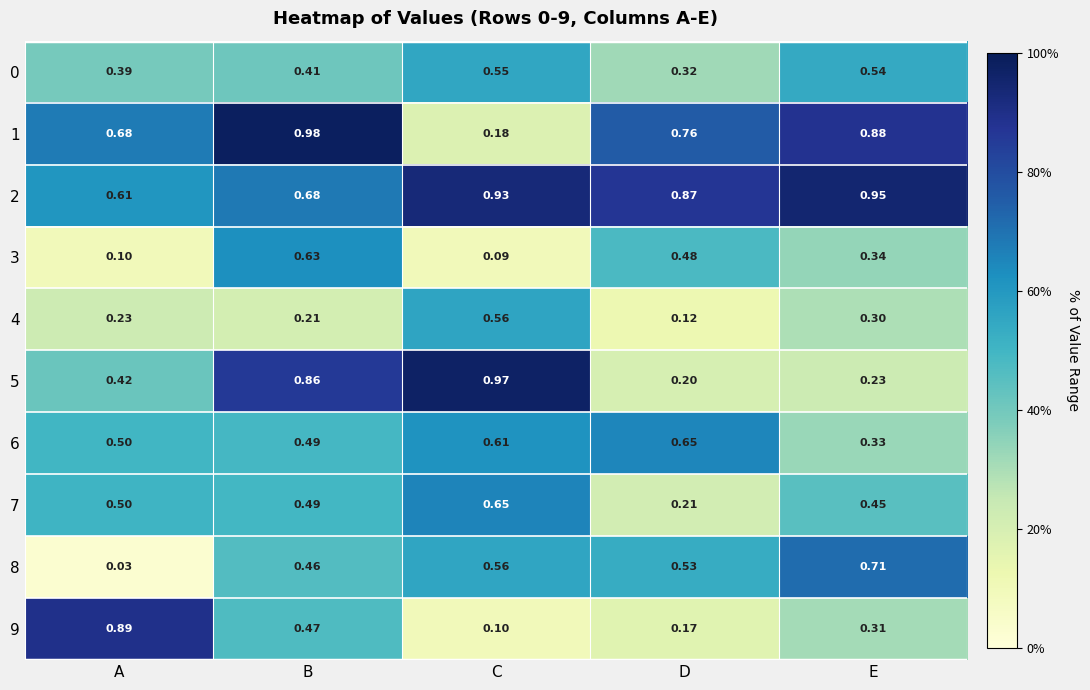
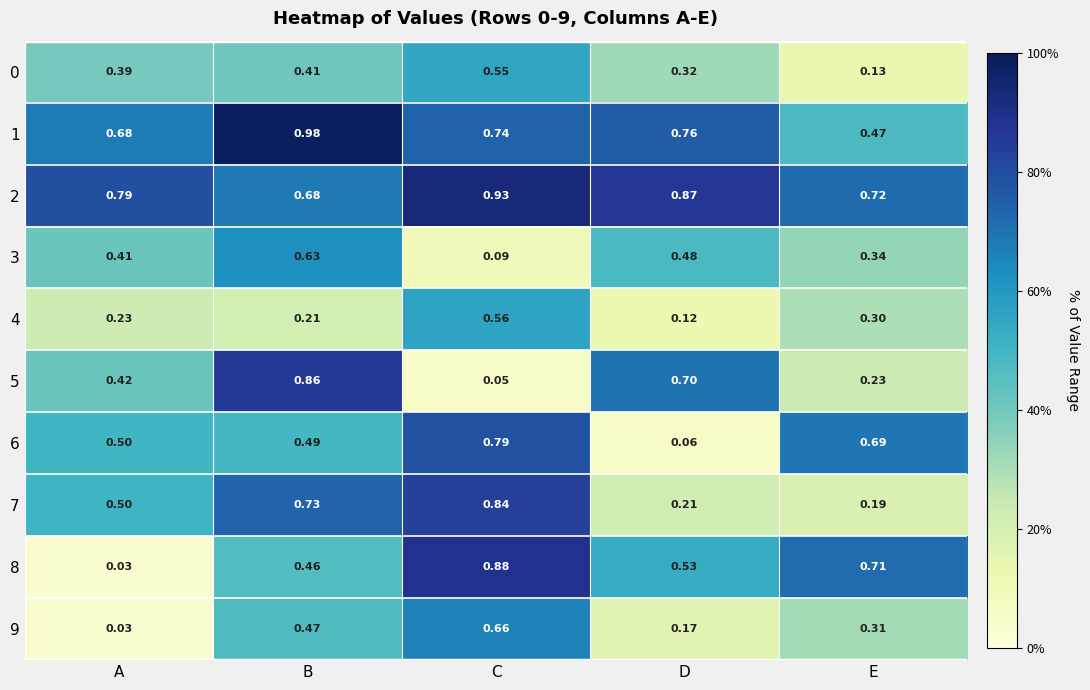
  {
    "0": {
      "A": 0.39,
      "B": 0.41,
      "C": 0.55,
      "D": 0.32,
-     "E": 0.54
+     "E": 0.13
    },
    "1": {
      "A": 0.68,
      "B": 0.98,
-     "C": 0.18,
+     "C": 0.74,
      "D": 0.76,
-     "E": 0.88
+     "E": 0.47
    },
    "2": {
-     "A": 0.61,
+     "A": 0.79,
      "B": 0.68,
      "C": 0.93,
      "D": 0.87,
-     "E": 0.95
+     "E": 0.72
    },
    "3": {
-     "A": 0.10,
+     "A": 0.41,
      "B": 0.63,
      "C": 0.09,
      "D": 0.48,
      "E": 0.34
    },
    "4": {
      "A": 0.23,
      "B": 0.21,
      "C": 0.56,
      "D": 0.12,
      "E": 0.30
    },
    "5": {
      "A": 0.42,
      "B": 0.86,
-     "C": 0.97,
-     "D": 0.20,
+     "C": 0.05,
+     "D": 0.70,
      "E": 0.23
    },
    "6": {
      "A": 0.50,
      "B": 0.49,
-     "C": 0.61,
-     "D": 0.65,
-     "E": 0.33
+     "C": 0.79,
+     "D": 0.06,
+     "E": 0.69
    },
    "7": {
      "A": 0.50,
-     "B": 0.49,
-     "C": 0.65,
+     "B": 0.73,
+     "C": 0.84,
      "D": 0.21,
-     "E": 0.45
+     "E": 0.19
    },
    "8": {
      "A": 0.03,
      "B": 0.46,
-     "C": 0.56,
+     "C": 0.88,
      "D": 0.53,
      "E": 0.71
    },
    "9": {
-     "A": 0.89,
+     "A": 0.03,
      "B": 0.47,
-     "C": 0.10,
+     "C": 0.66,
      "D": 0.17,
      "E": 0.31
    }
  }
